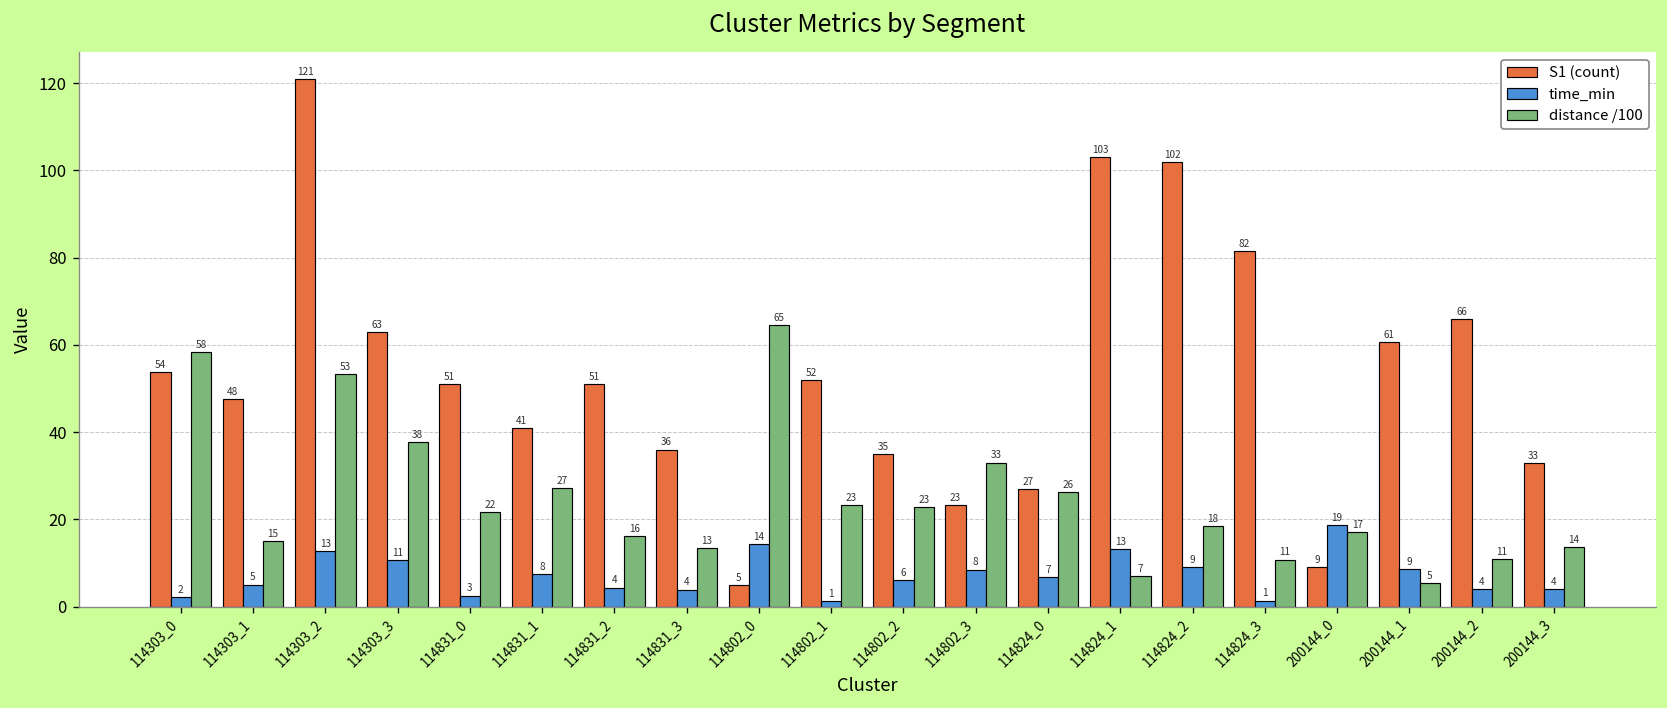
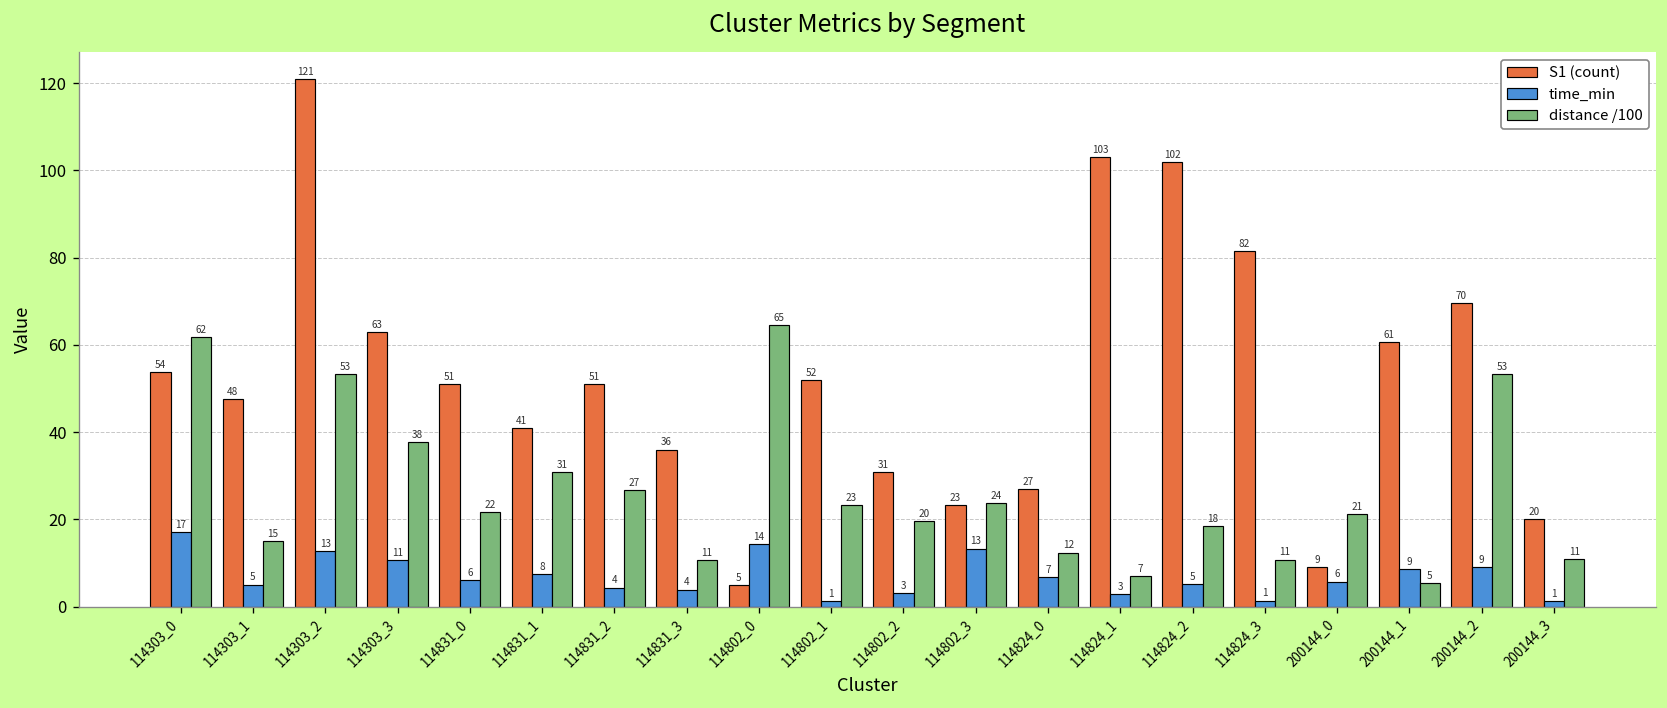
  {
    "S1 (count)": {
      "114303_0": 54,
      "114303_1": 48,
      "114303_2": 121,
      "114303_3": 63,
      "114831_0": 51,
      "114831_1": 41,
      "114831_2": 51,
      "114831_3": 36,
      "114802_0": 5,
      "114802_1": 52,
-     "114802_2": 35,
+     "114802_2": 31,
      "114802_3": 23,
      "114824_0": 27,
      "114824_1": 103,
      "114824_2": 102,
      "114824_3": 82,
      "200144_0": 9,
      "200144_1": 61,
-     "200144_2": 66,
-     "200144_3": 33
+     "200144_2": 70,
+     "200144_3": 20
    },
    "time_min": {
-     "114303_0": 2,
+     "114303_0": 17,
      "114303_1": 5,
      "114303_2": 13,
      "114303_3": 11,
-     "114831_0": 3,
+     "114831_0": 6,
      "114831_1": 8,
      "114831_2": 4,
      "114831_3": 4,
      "114802_0": 14,
      "114802_1": 1,
-     "114802_2": 6,
-     "114802_3": 8,
+     "114802_2": 3,
+     "114802_3": 13,
      "114824_0": 7,
-     "114824_1": 13,
-     "114824_2": 9,
+     "114824_1": 3,
+     "114824_2": 5,
      "114824_3": 1,
-     "200144_0": 19,
+     "200144_0": 6,
      "200144_1": 9,
-     "200144_2": 4,
-     "200144_3": 4
+     "200144_2": 9,
+     "200144_3": 1
    },
    "distance /100": {
-     "114303_0": 58,
+     "114303_0": 62,
      "114303_1": 15,
      "114303_2": 53,
      "114303_3": 38,
      "114831_0": 22,
-     "114831_1": 27,
-     "114831_2": 16,
-     "114831_3": 13,
+     "114831_1": 31,
+     "114831_2": 27,
+     "114831_3": 11,
      "114802_0": 65,
      "114802_1": 23,
-     "114802_2": 23,
-     "114802_3": 33,
-     "114824_0": 26,
+     "114802_2": 20,
+     "114802_3": 24,
+     "114824_0": 12,
      "114824_1": 7,
      "114824_2": 18,
      "114824_3": 11,
-     "200144_0": 17,
+     "200144_0": 21,
      "200144_1": 5,
-     "200144_2": 11,
-     "200144_3": 14
+     "200144_2": 53,
+     "200144_3": 11
    }
  }
